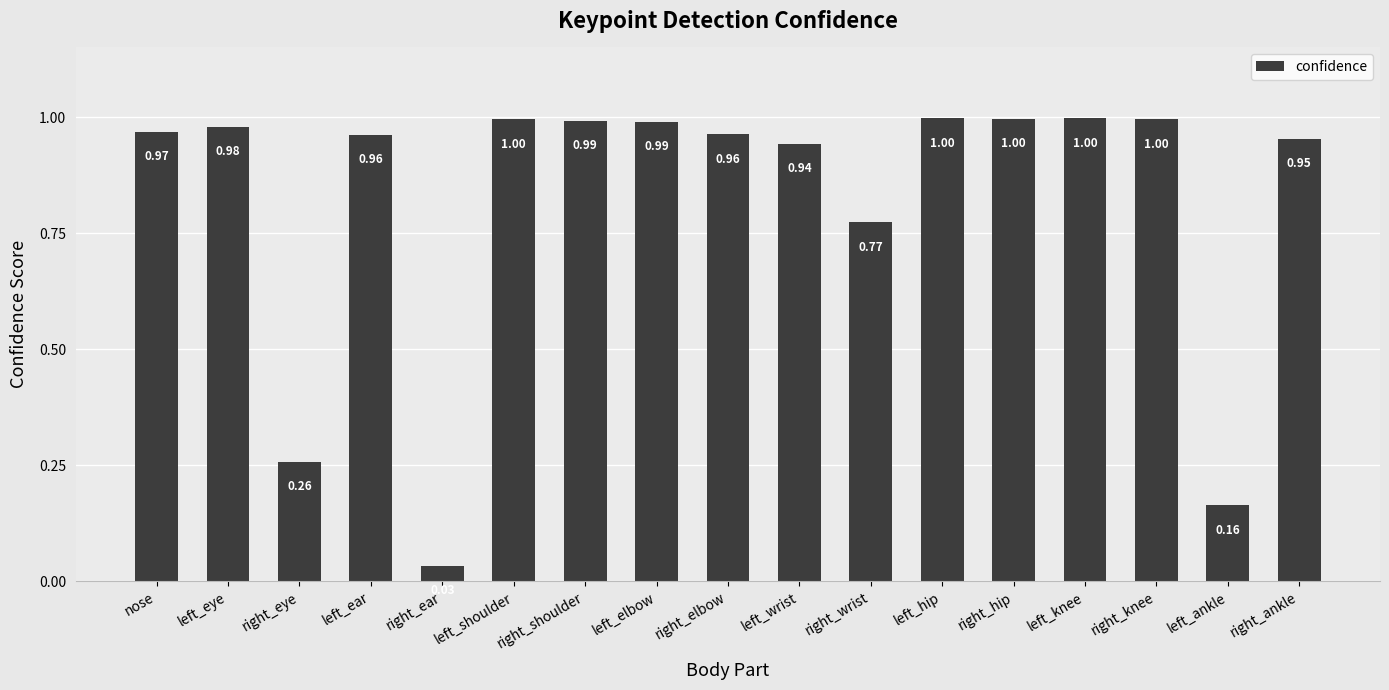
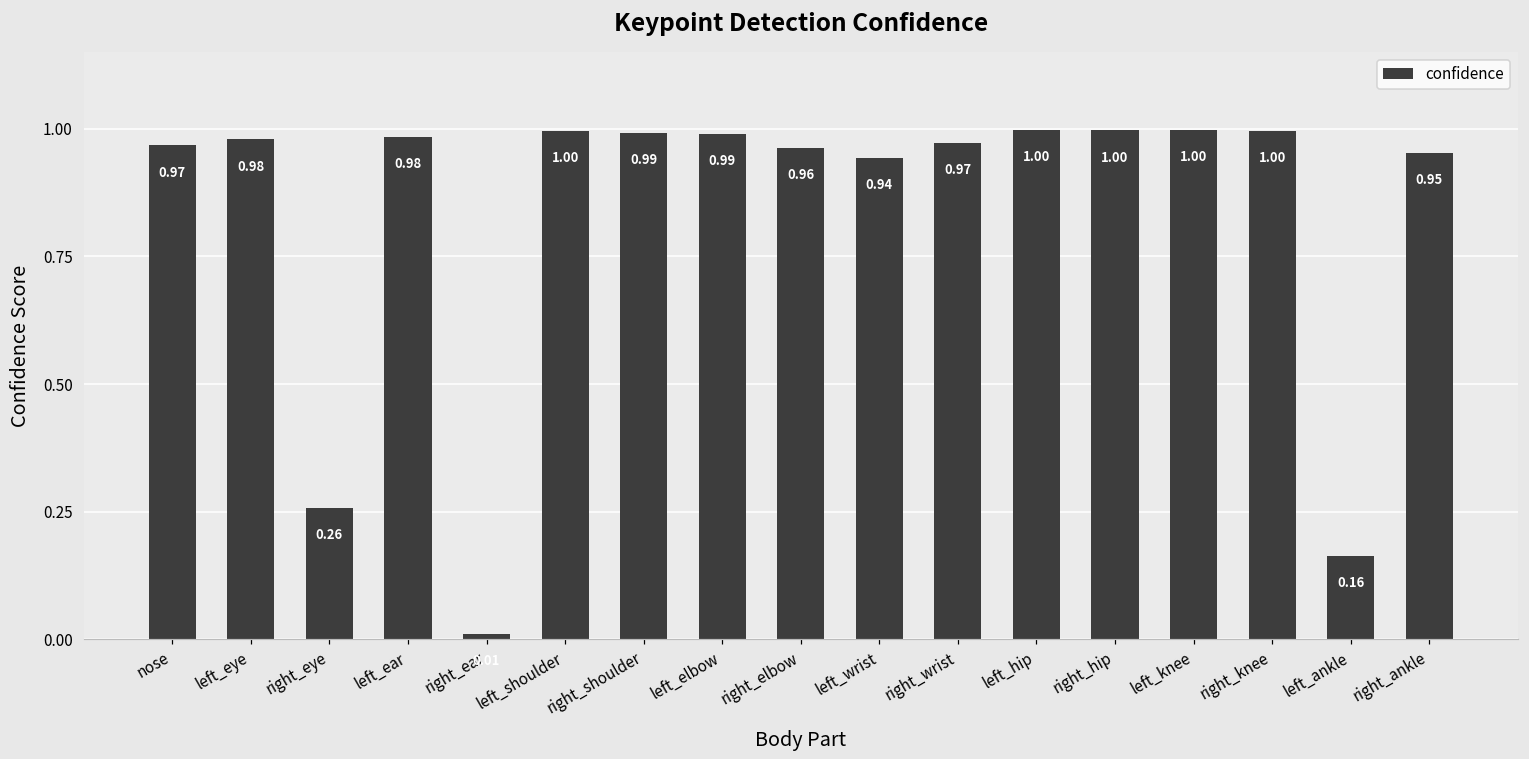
  {
    "nose": 0.97,
    "left_eye": 0.98,
    "right_eye": 0.26,
-   "left_ear": 0.96,
-   "right_ear": 0.03,
+   "left_ear": 0.98,
+   "right_ear": 0.01,
    "left_shoulder": 1.00,
    "right_shoulder": 0.99,
    "left_elbow": 0.99,
    "right_elbow": 0.96,
    "left_wrist": 0.94,
-   "right_wrist": 0.77,
+   "right_wrist": 0.97,
    "left_hip": 1.00,
    "right_hip": 1.00,
    "left_knee": 1.00,
    "right_knee": 1.00,
    "left_ankle": 0.16,
    "right_ankle": 0.95
  }
